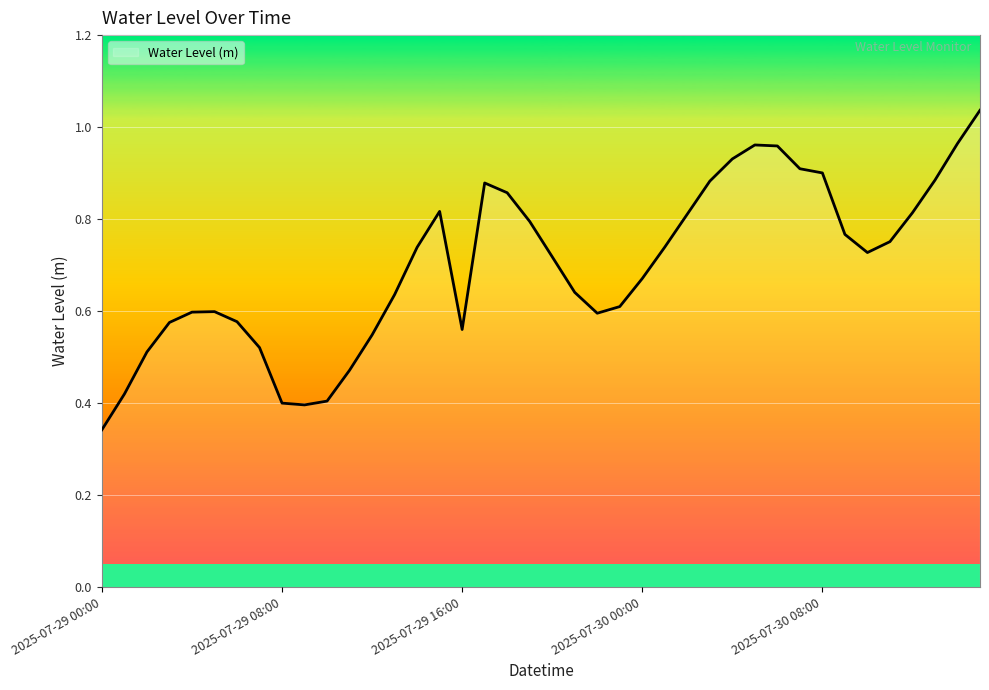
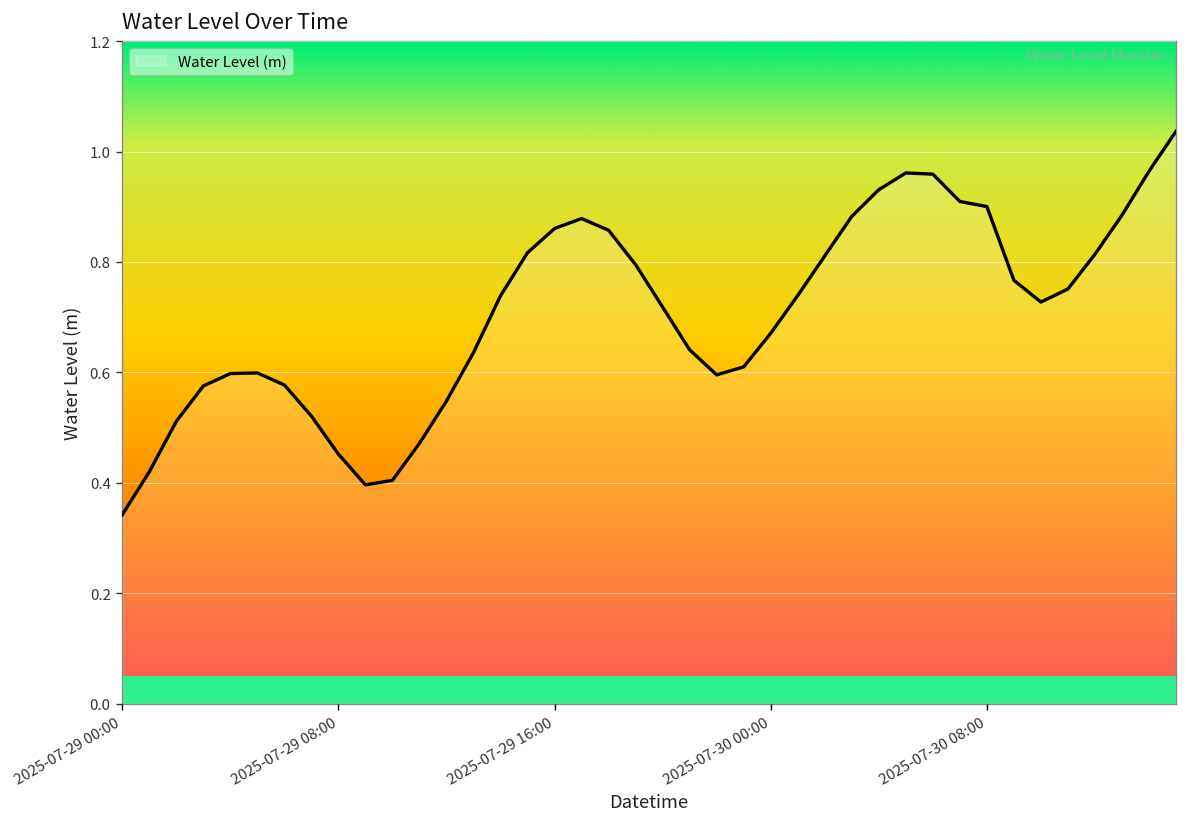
  {
    "2025-07-29 00:00": 0.34,
-   "2025-07-29 08:00": 0.40,
-   "2025-07-29 16:00": 0.56,
+   "2025-07-29 08:00": 0.45,
+   "2025-07-29 16:00": 0.86,
    "2025-07-30 00:00": 0.67,
    "2025-07-30 08:00": 0.90
  }
